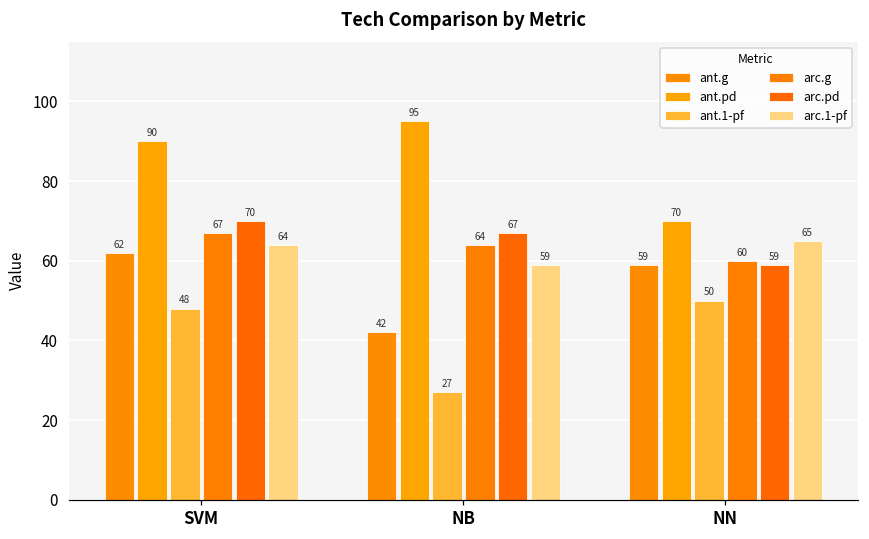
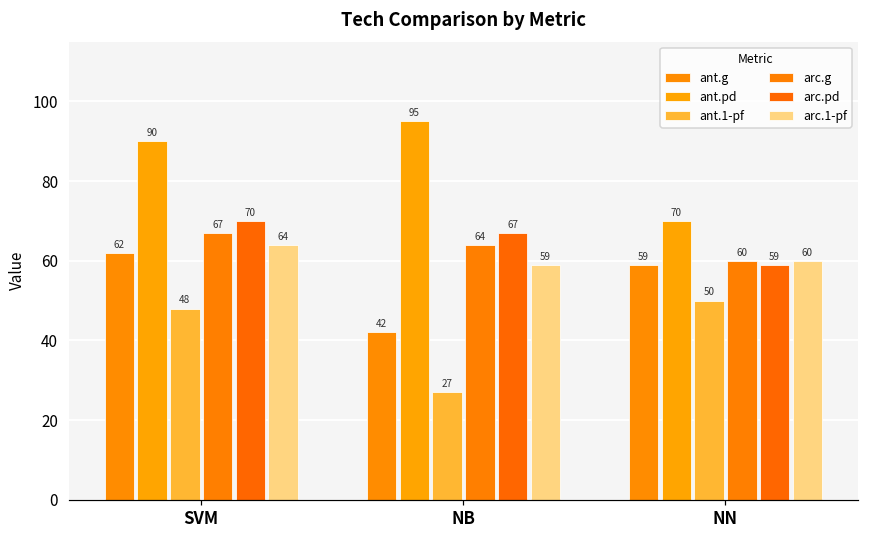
  {
    "arc.1-pf": {
      "SVM": 64,
      "NB": 59,
-     "NN": 65
+     "NN": 60
    }
  }
